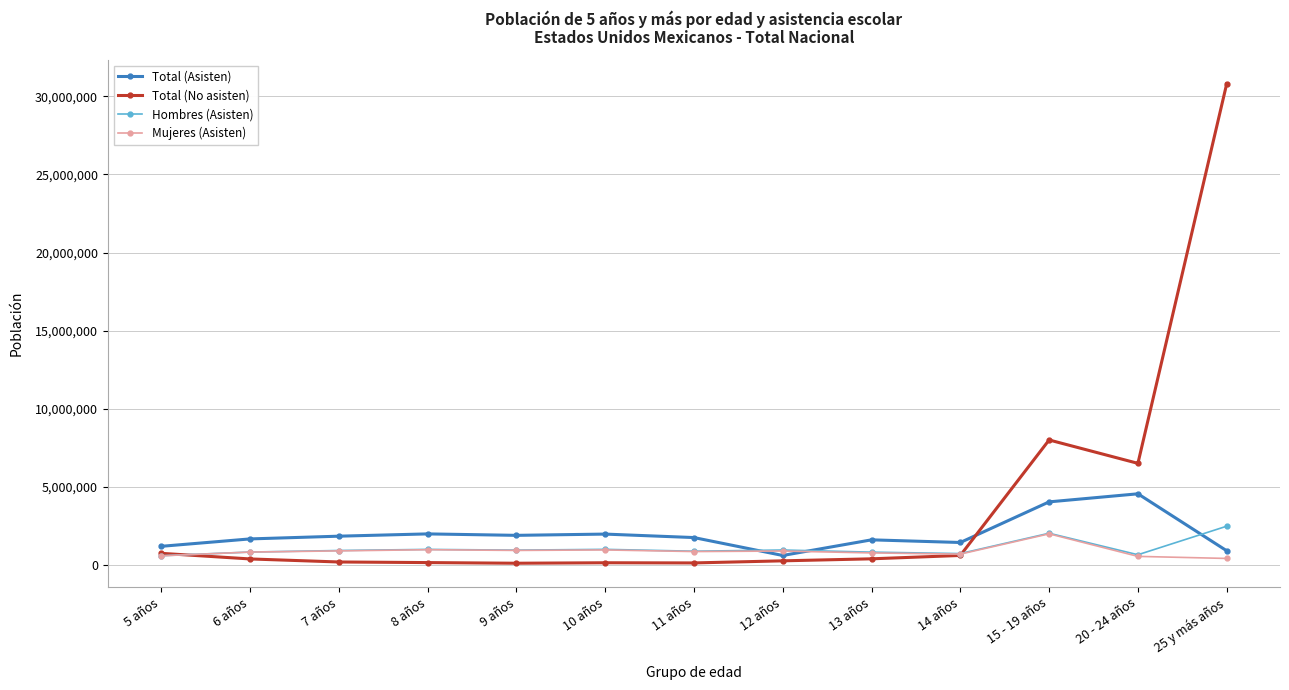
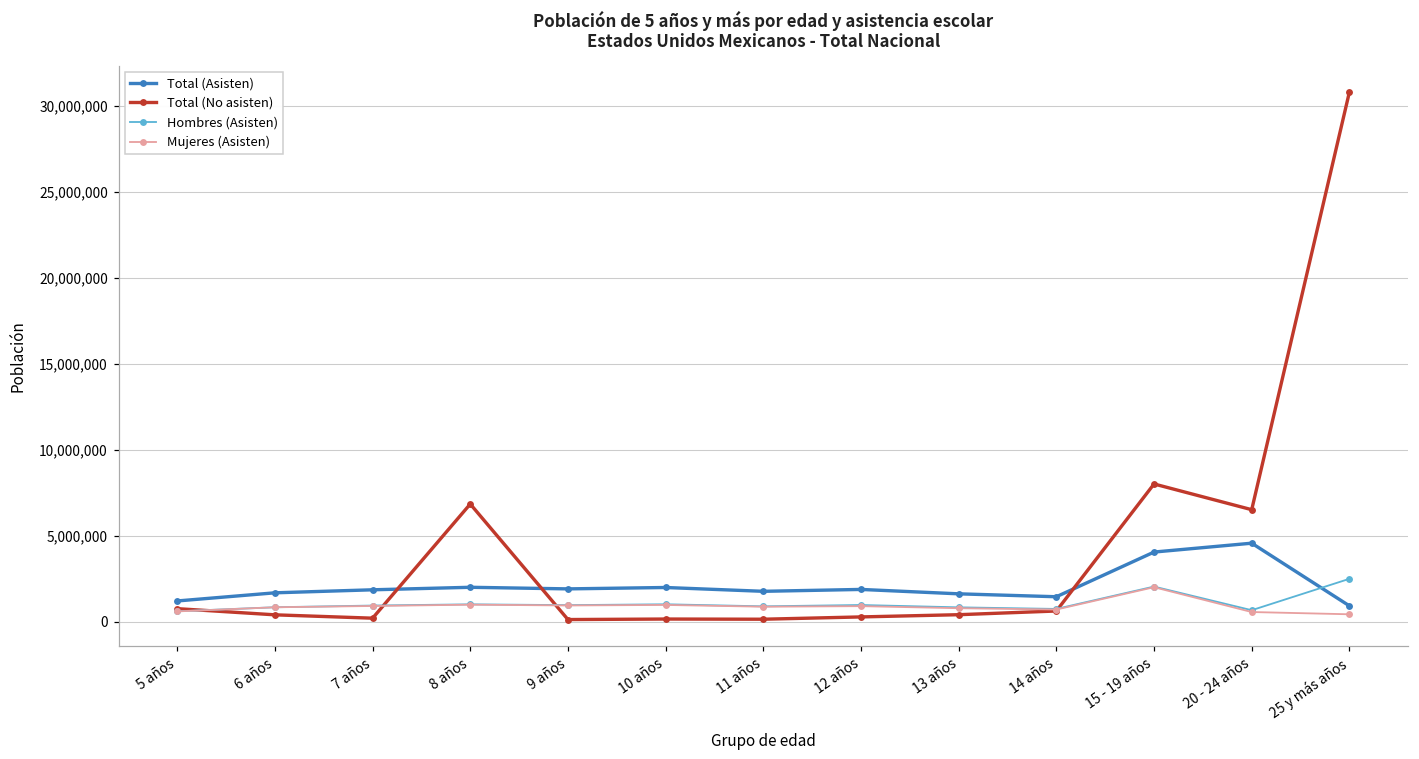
  {
    "Total (Asisten)": {
      "5 años": "1,200,000",
      "6 años": "1,700,000",
      "7 años": "1,900,000",
      "8 años": "2,000,000",
      "9 años": "1,900,000",
      "10 años": "2,000,000",
      "11 años": "1,800,000",
-     "12 años": "600,000",
+     "12 años": "1,900,000",
      "13 años": "1,600,000",
      "14 años": "1,500,000",
      "15 - 19 años": "4,100,000",
      "20 - 24 años": "4,600,000",
      "25 y más años": "900,000"
    },
    "Total (No asisten)": {
      "6 años": "400,000",
      "7 años": "200,000",
-     "8 años": "200,000",
+     "8 años": "6,800,000",
      "9 años": "100,000",
      "10 años": "200,000",
      "11 años": "100,000",
      "12 años": "300,000",
      "13 años": "400,000",
      "15 - 19 años": "8,000,000",
      "20 - 24 años": "6,500,000",
      "25 y más años": "30,800,000"
    },
    "Hombres (Asisten)": {
      "25 y más años": "2,500,000"
    },
    "Mujeres (Asisten)": {
      "25 y más años": "400,000"
    }
  }
